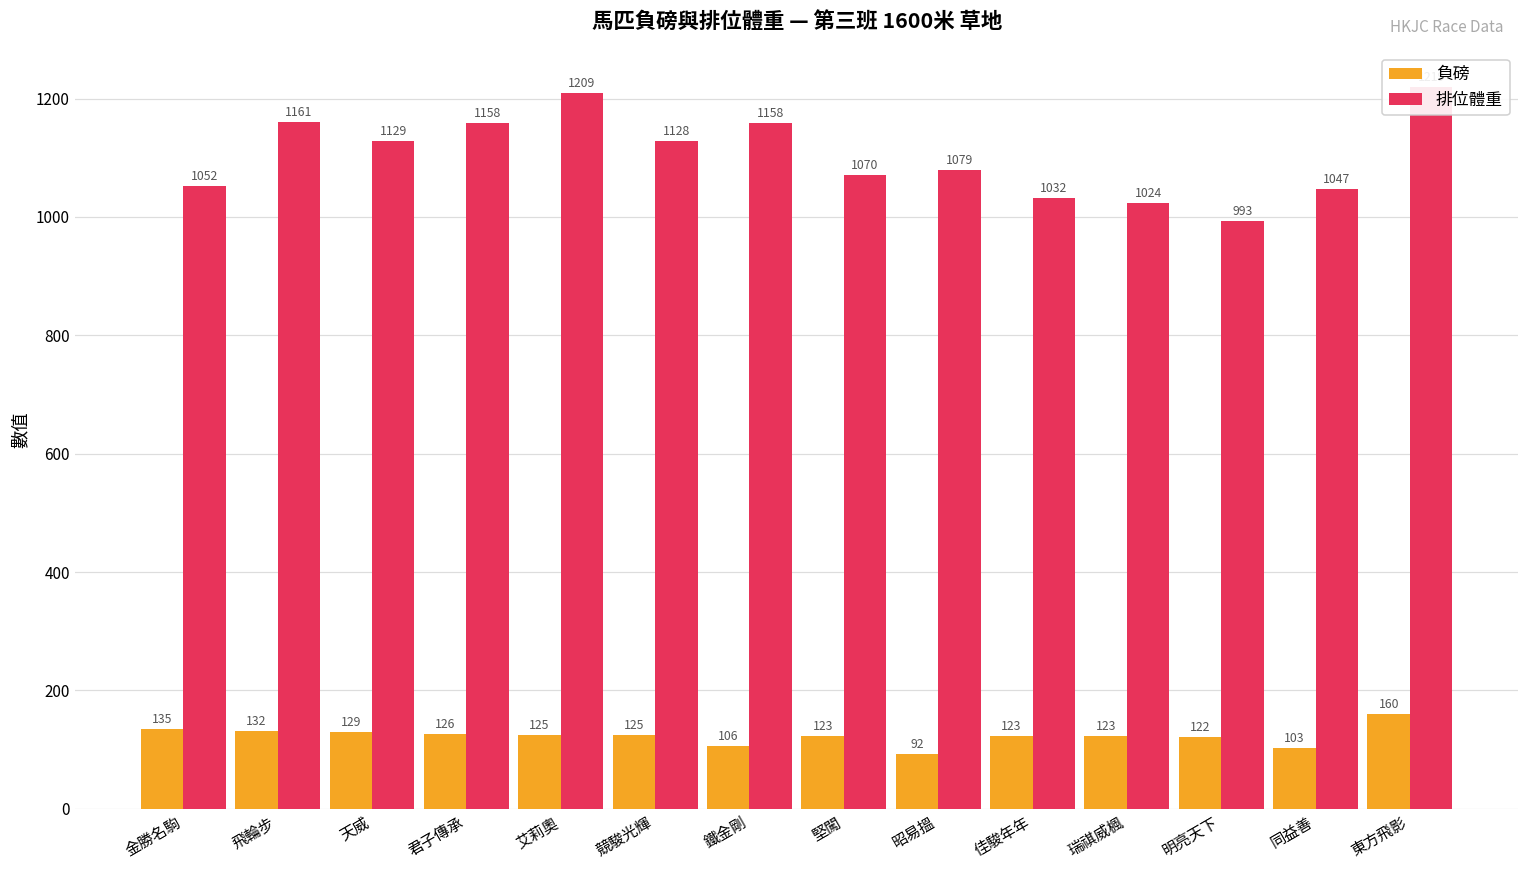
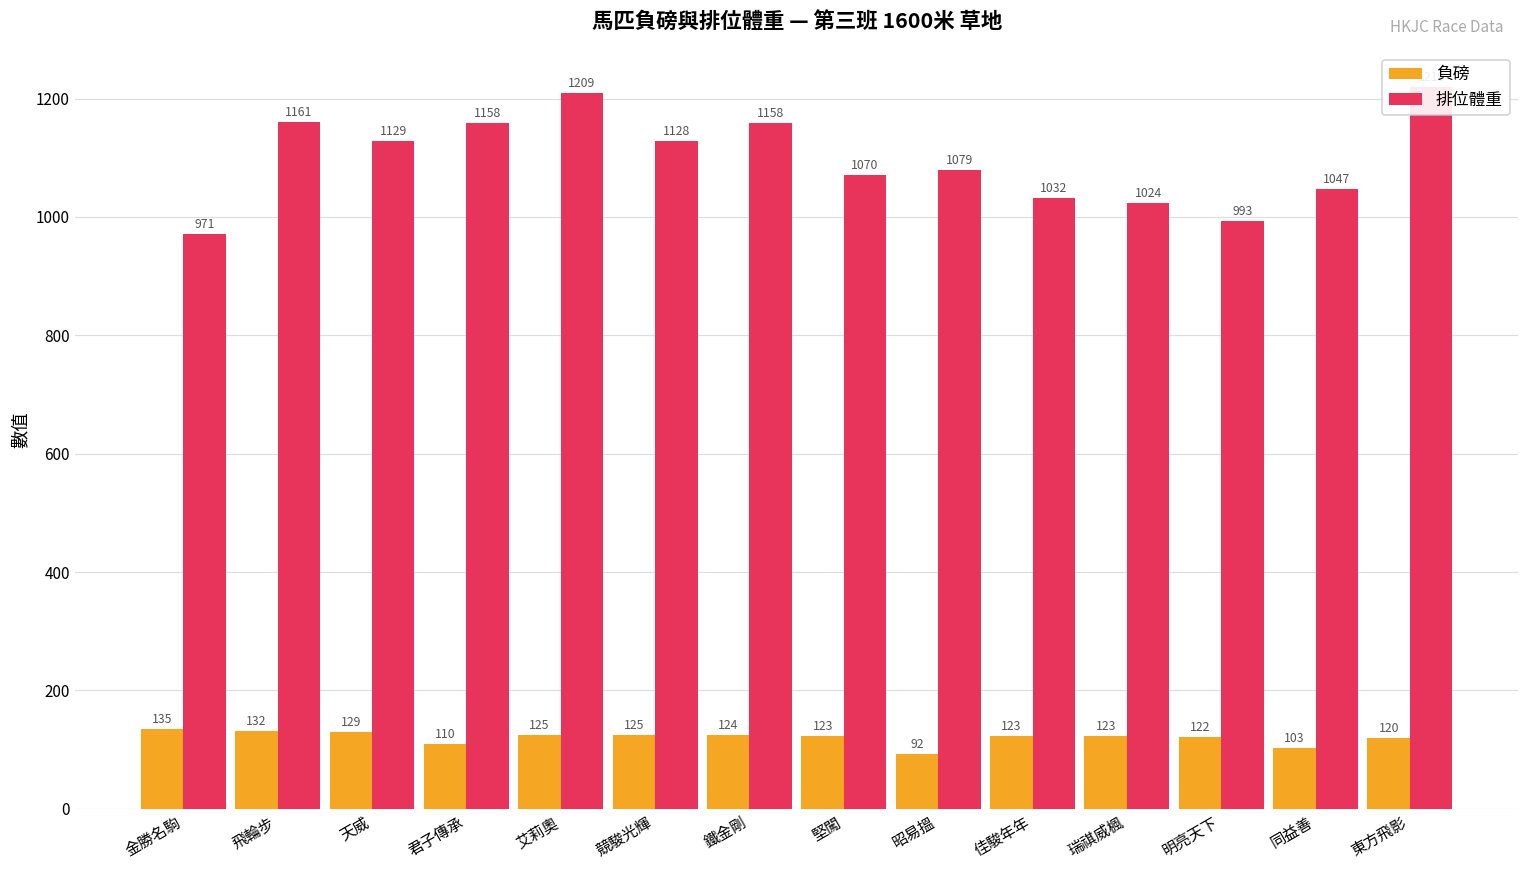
  {
    "負磅": {
      "金勝名駒": 135,
      "飛輪步": 132,
      "天威": 129,
-     "君子傳承": 126,
+     "君子傳承": 110,
      "艾莉奧": 125,
      "競駿光輝": 125,
-     "鐵金剛": 106,
+     "鐵金剛": 124,
      "堅闖": 123,
      "昭易搵": 92,
      "佳駿年年": 123,
      "瑞祺威楓": 123,
      "明亮天下": 122,
      "同益善": 103,
-     "東方飛影": 160
+     "東方飛影": 120
    },
    "排位體重": {
-     "金勝名駒": 1052,
+     "金勝名駒": 971,
      "飛輪步": 1161,
      "天威": 1129,
      "君子傳承": 1158,
      "艾莉奧": 1209,
      "競駿光輝": 1128,
      "鐵金剛": 1158,
      "堅闖": 1070,
      "昭易搵": 1079,
      "佳駿年年": 1032,
      "瑞祺威楓": 1024,
      "明亮天下": 993,
      "同益善": 1047
    }
  }
